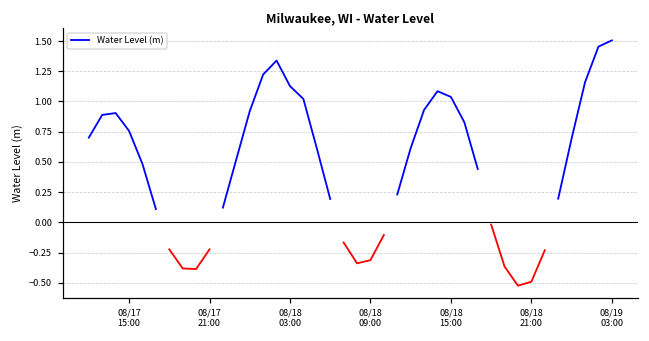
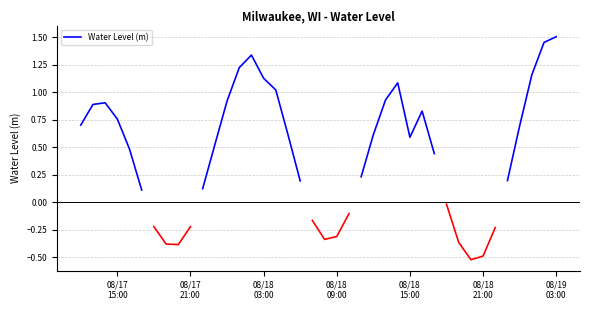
  {
    "Water Level (m)": {
      "08/17 15:00": 0.76,
      "08/18 03:00": 1.13,
-     "08/18 15:00": 1.04,
+     "08/18 15:00": 0.59,
      "08/19 03:00": 1.51
    }
  }
